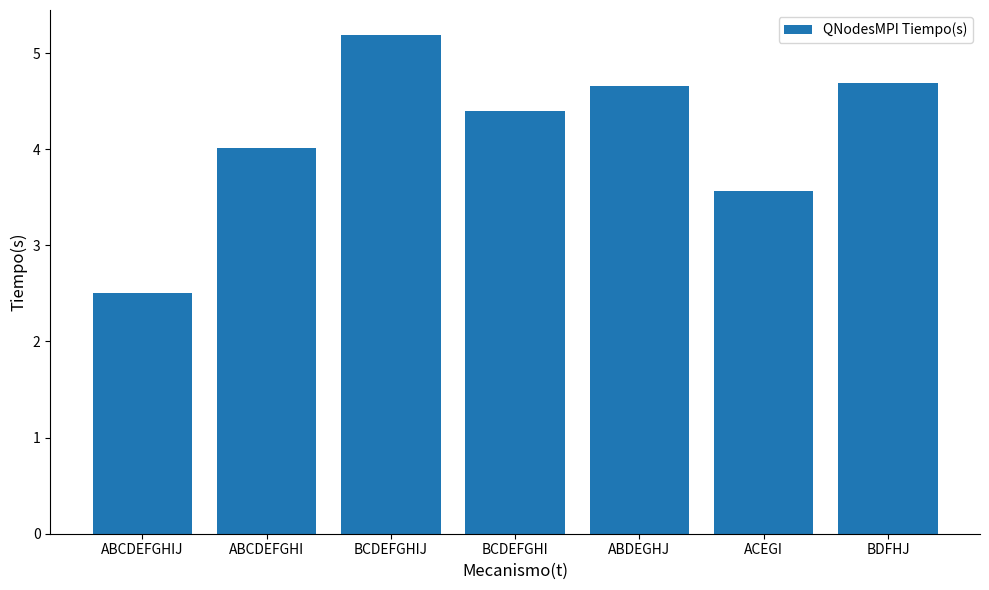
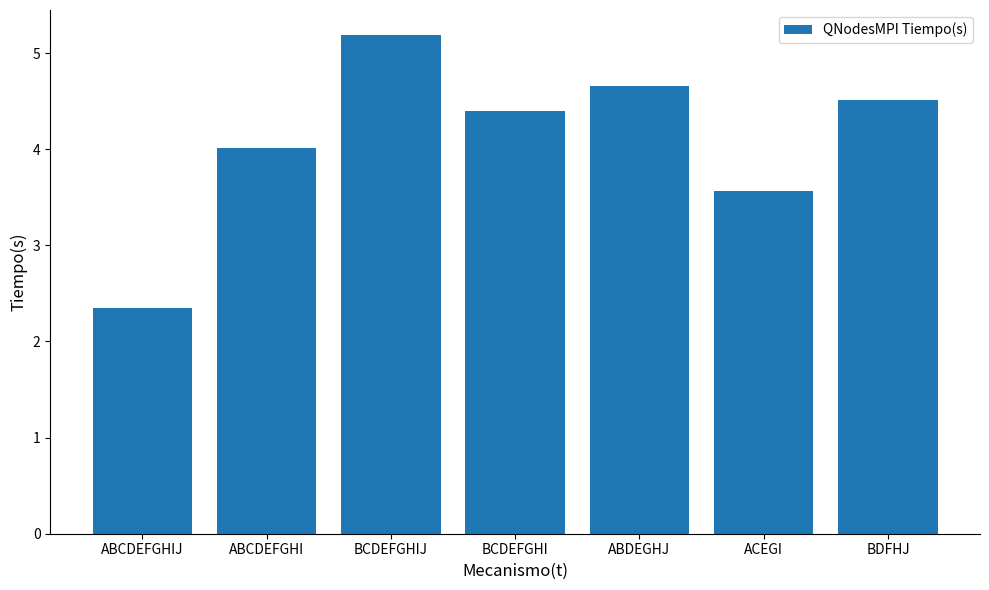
  {
-   "ABCDEFGHIJ": 2.5,
+   "ABCDEFGHIJ": 2.3,
    "ABCDEFGHI": 4.0,
    "BCDEFGHIJ": 5.2,
    "BCDEFGHI": 4.4,
    "ABDEGHJ": 4.7,
    "ACEGI": 3.6,
-   "BDFHJ": 4.7
+   "BDFHJ": 4.5
  }
